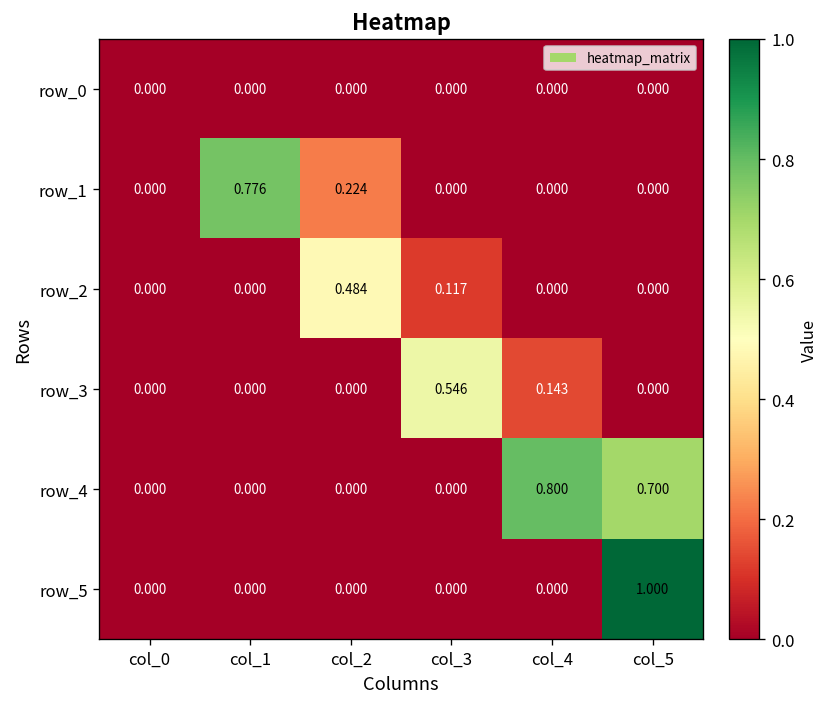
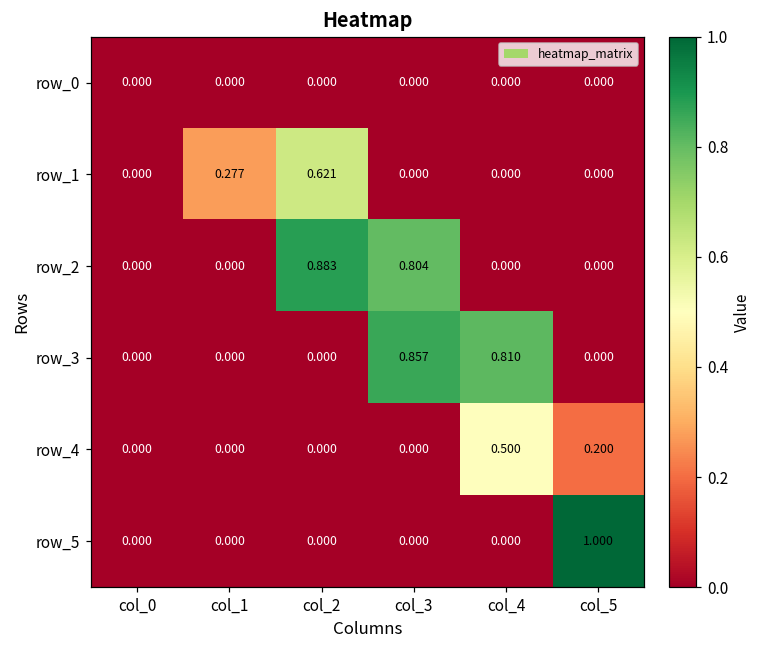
  {
    "row_0": {
      "col_0": 0.000,
      "col_1": 0.000,
      "col_2": 0.000,
      "col_3": 0.000,
      "col_4": 0.000,
      "col_5": 0.000
    },
    "row_1": {
      "col_0": 0.000,
-     "col_1": 0.776,
-     "col_2": 0.224,
+     "col_1": 0.277,
+     "col_2": 0.621,
      "col_3": 0.000,
      "col_4": 0.000,
      "col_5": 0.000
    },
    "row_2": {
      "col_0": 0.000,
      "col_1": 0.000,
-     "col_2": 0.484,
-     "col_3": 0.117,
+     "col_2": 0.883,
+     "col_3": 0.804,
      "col_4": 0.000,
      "col_5": 0.000
    },
    "row_3": {
      "col_0": 0.000,
      "col_1": 0.000,
      "col_2": 0.000,
-     "col_3": 0.546,
-     "col_4": 0.143,
+     "col_3": 0.857,
+     "col_4": 0.810,
      "col_5": 0.000
    },
    "row_4": {
      "col_0": 0.000,
      "col_1": 0.000,
      "col_2": 0.000,
      "col_3": 0.000,
-     "col_4": 0.800,
-     "col_5": 0.700
+     "col_4": 0.500,
+     "col_5": 0.200
    },
    "row_5": {
      "col_0": 0.000,
      "col_1": 0.000,
      "col_2": 0.000,
      "col_3": 0.000,
      "col_4": 0.000,
      "col_5": 1.000
    }
  }
